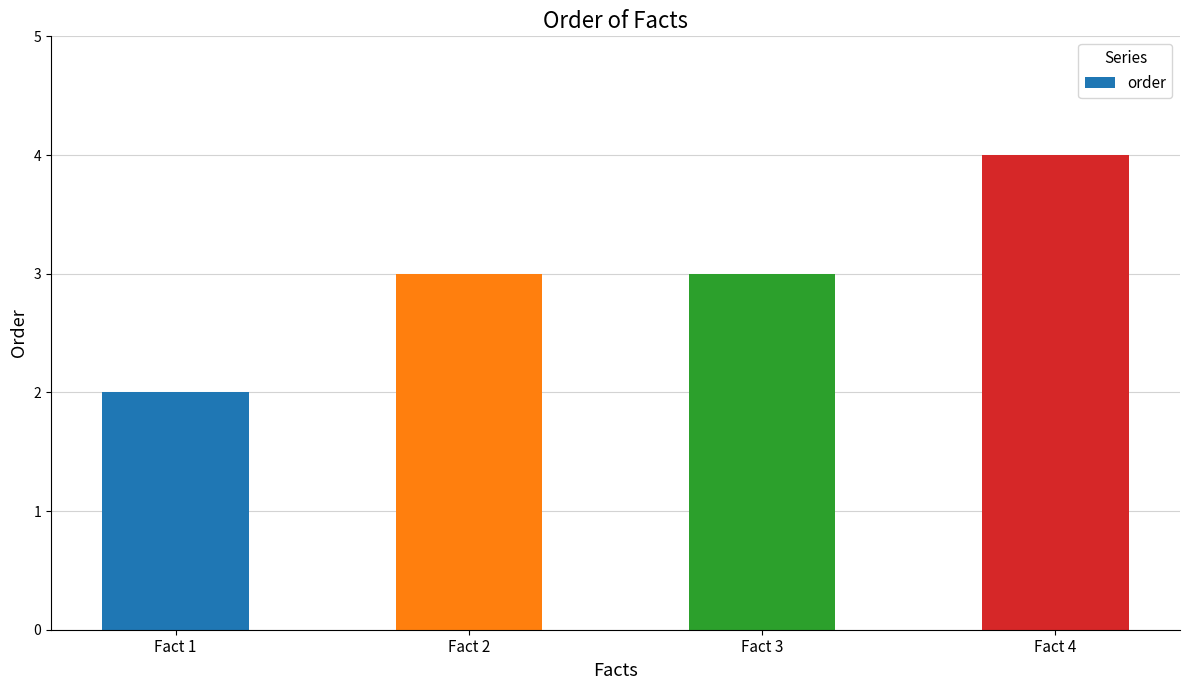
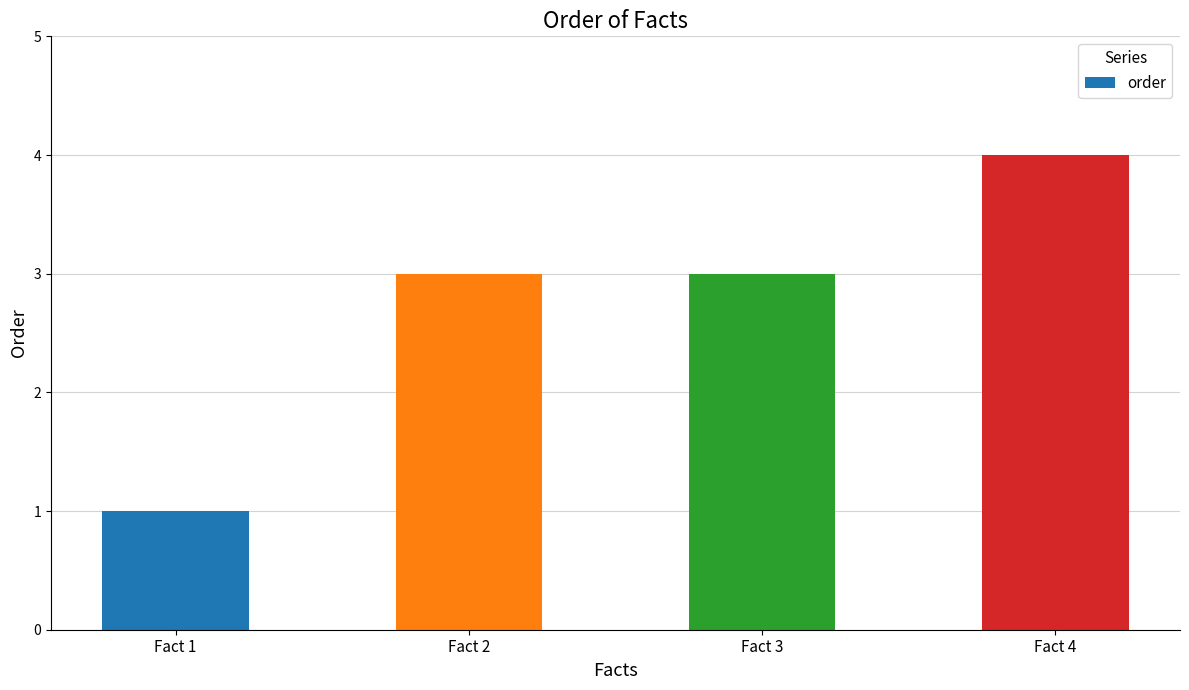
  {
-   "Fact 1": 2,
+   "Fact 1": 1,
    "Fact 2": 3,
    "Fact 3": 3,
    "Fact 4": 4
  }
